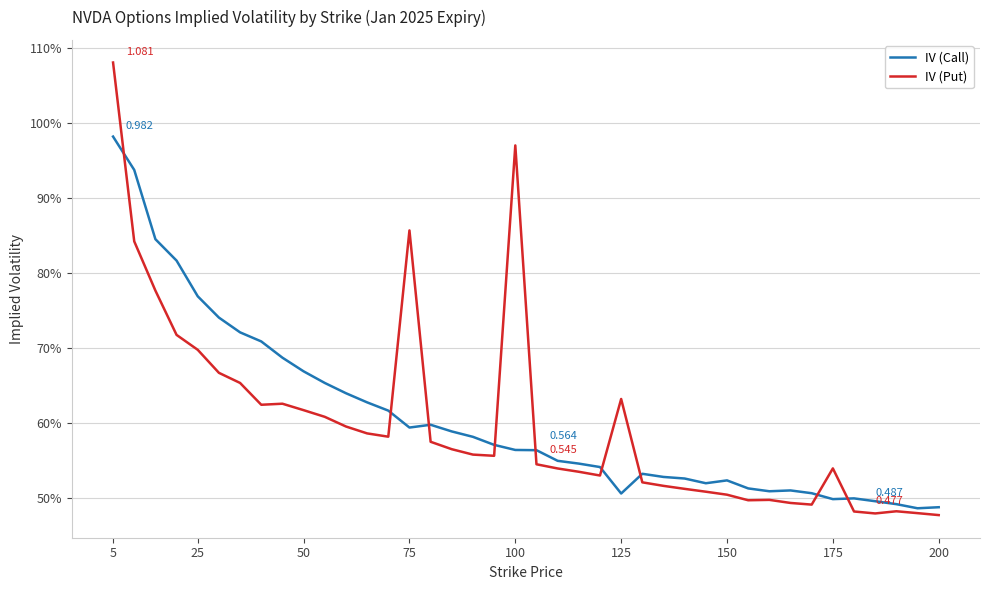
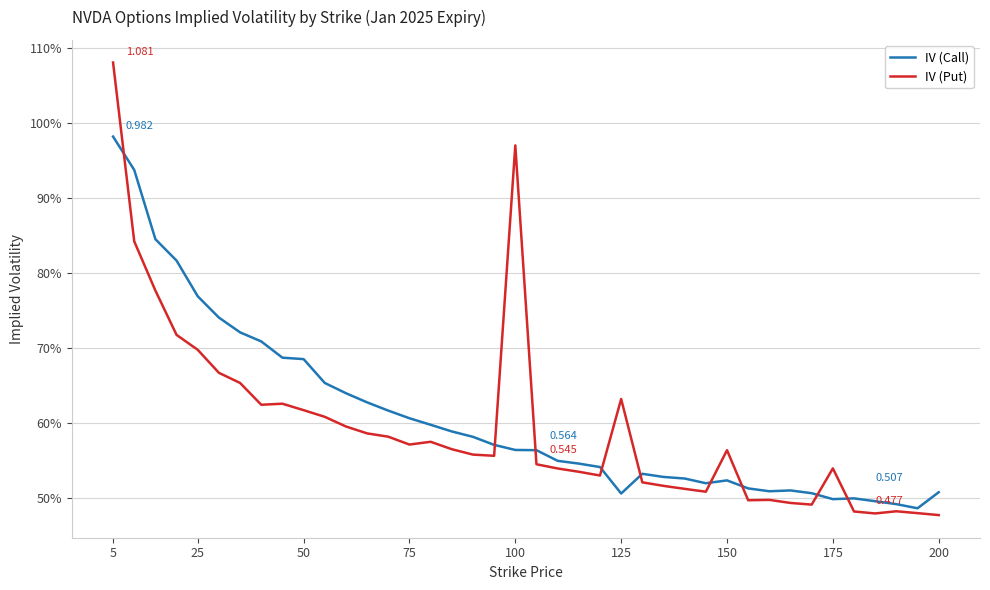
  {
    "IV (Call)": {
      "5": "0.982",
-     "50": "67%",
-     "75": "59%",
-     "200": "0.487"
+     "50": "69%",
+     "75": "61%",
+     "200": "0.507"
    },
    "IV (Put)": {
      "25": "70%",
      "50": "62%",
-     "75": "86%",
+     "75": "57%",
      "100": "97%",
      "125": "63%",
-     "150": "50%",
+     "150": "56%",
      "175": "54%",
      "200": "48%"
    }
  }
